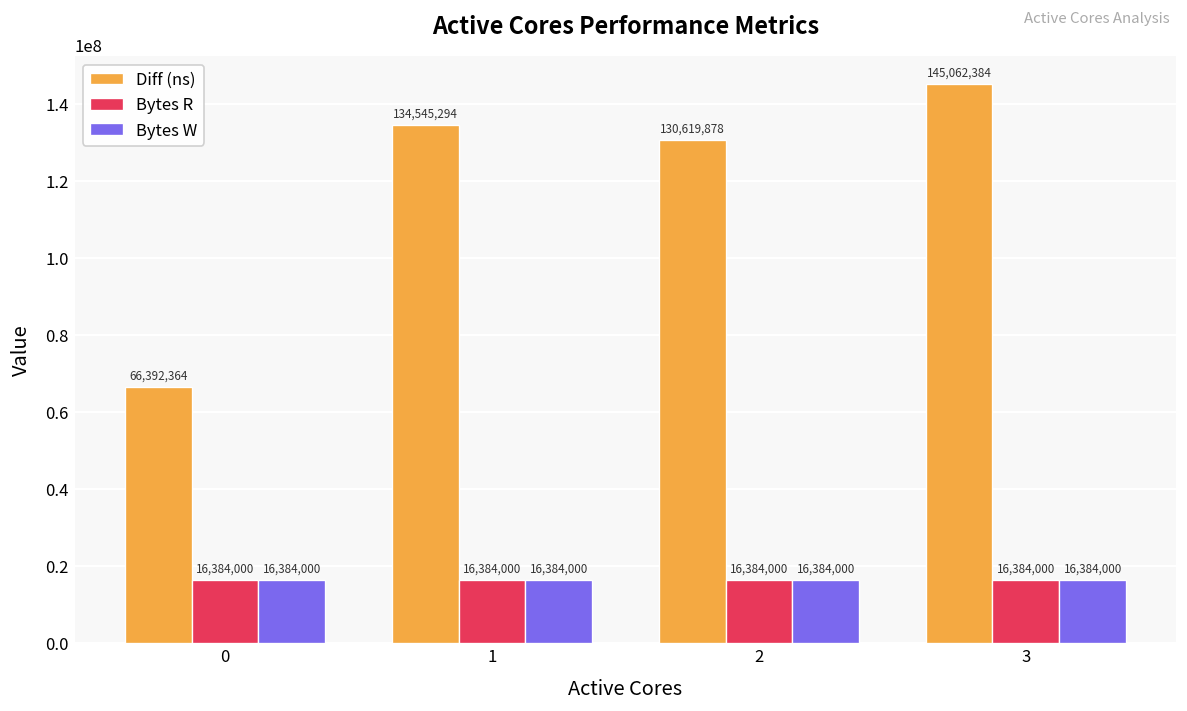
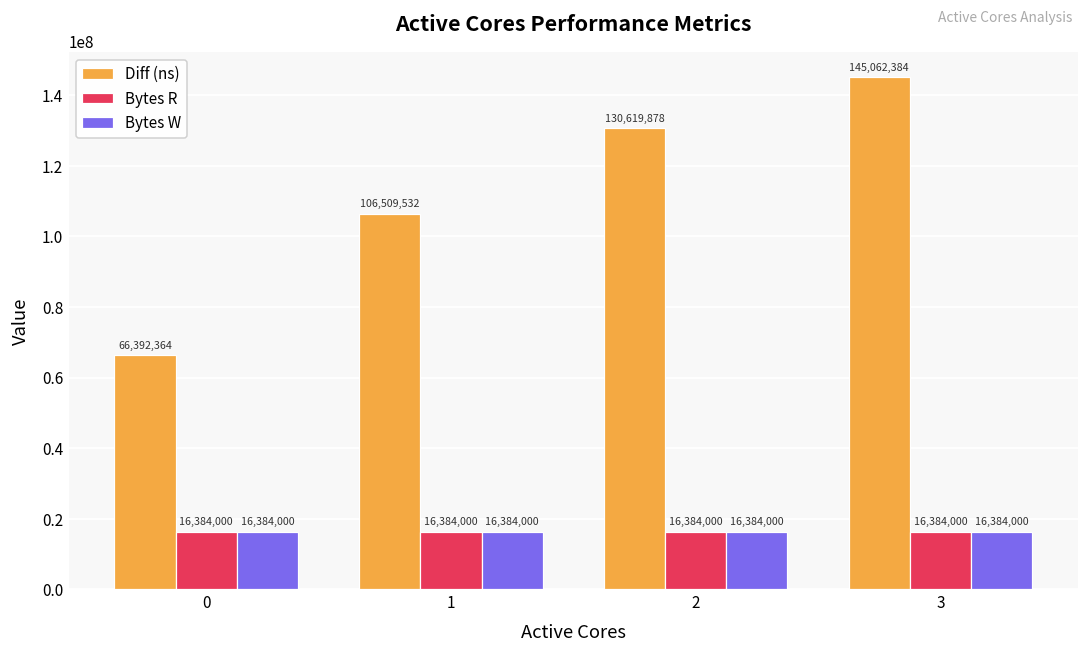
  {
    "Diff (ns)": {
      "0": "66,392,364",
-     "1": "134,545,294",
+     "1": "106,509,532",
      "2": "130,619,878",
      "3": "145,062,384"
    },
    "Bytes R": {
      "0": "16,384,000",
      "1": "16,384,000",
      "2": "16,384,000",
      "3": "16,384,000"
    },
    "Bytes W": {
      "0": "16,384,000",
      "1": "16,384,000",
      "2": "16,384,000",
      "3": "16,384,000"
    }
  }
